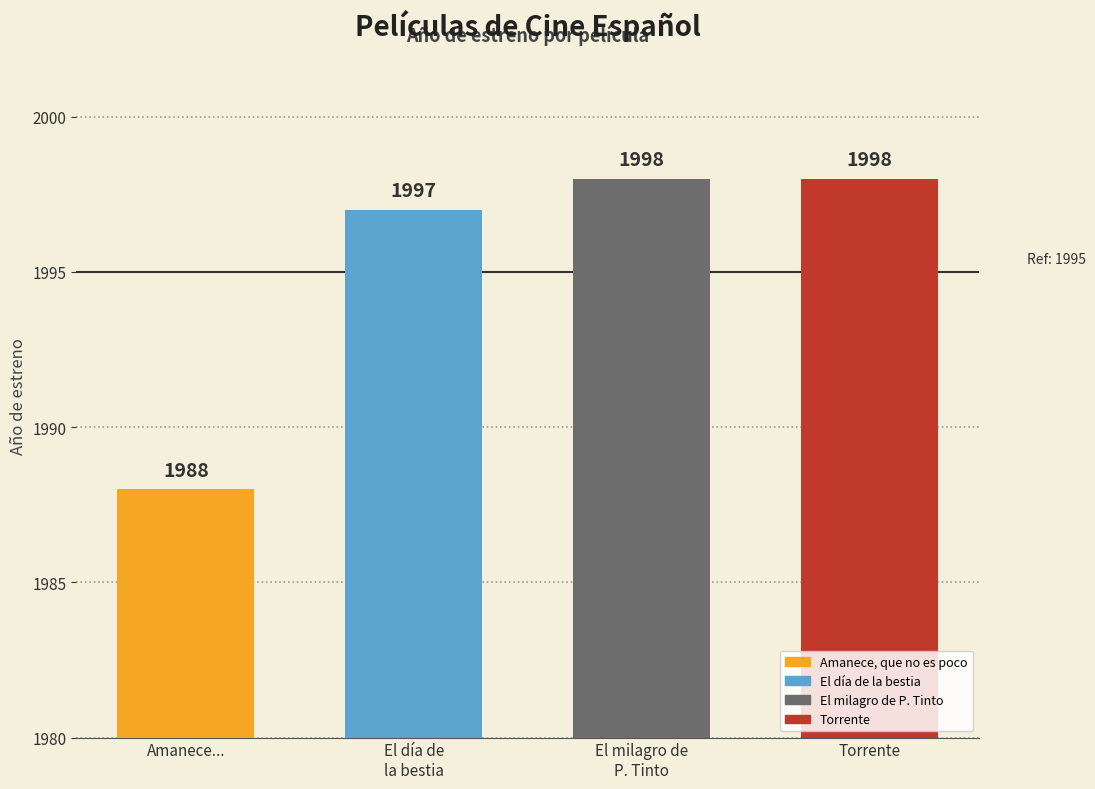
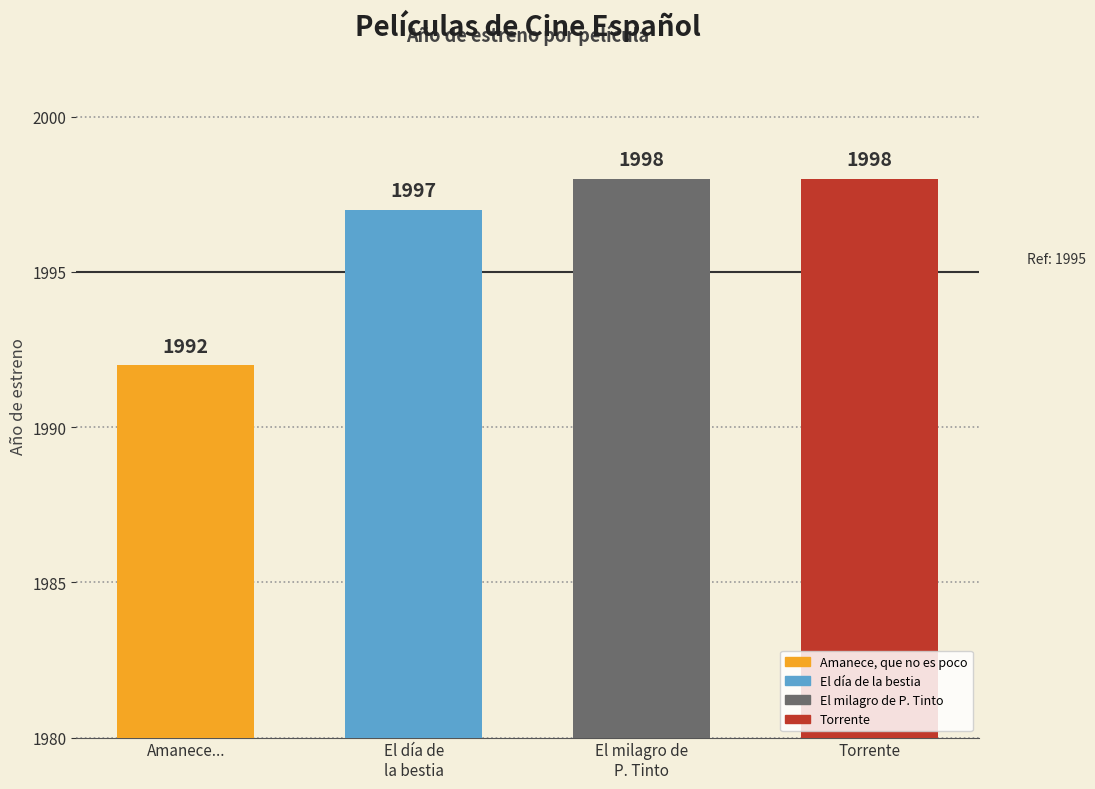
  {
-   "Amanece...": 1988,
+   "Amanece...": 1992,
    "El día de la bestia": 1997,
    "El milagro de P. Tinto": 1998,
    "Torrente": 1998
  }
